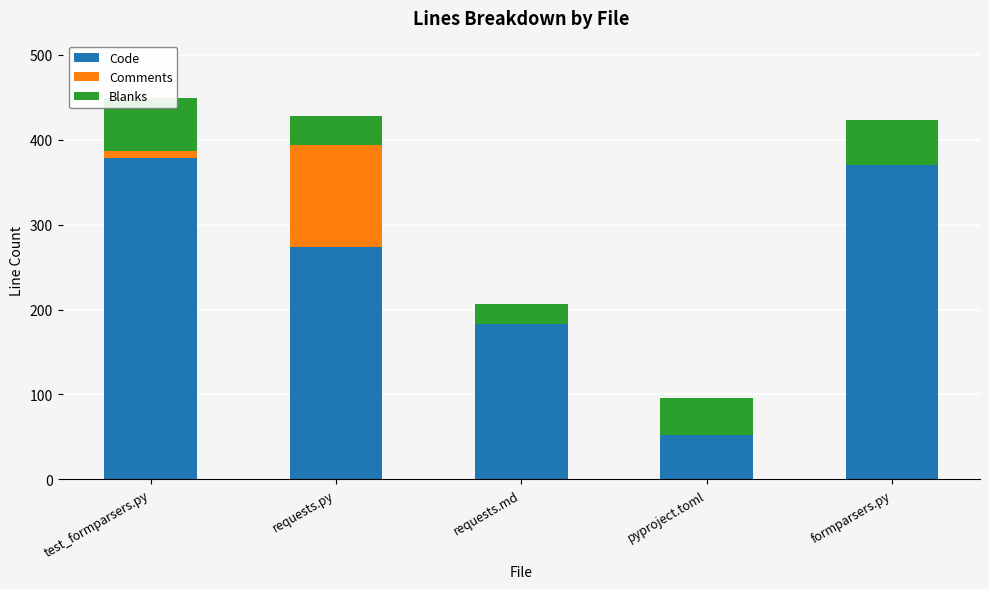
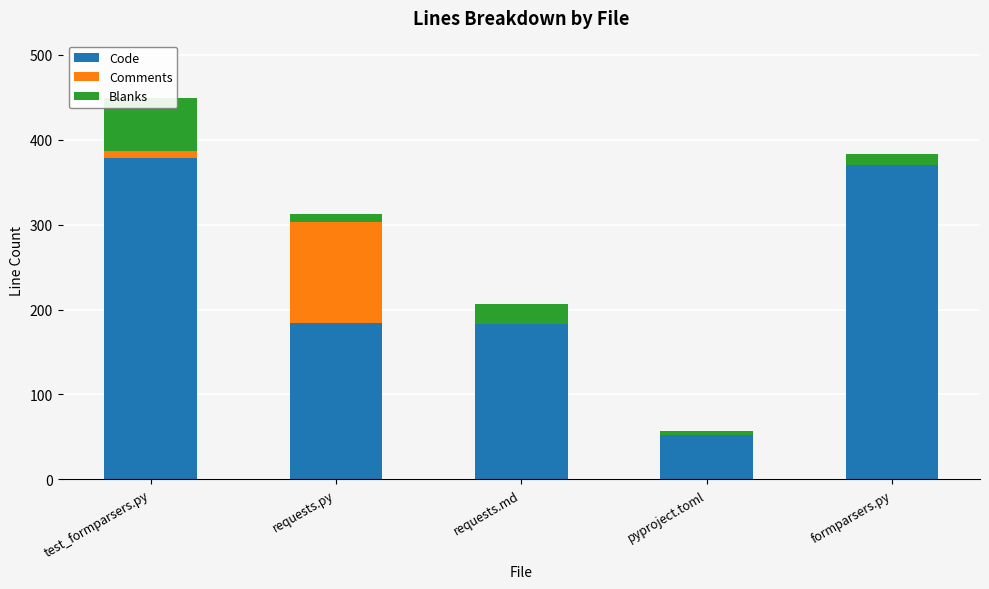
  {
    "Code": {
      "test_formparsers.py": 380,
-     "requests.py": 270,
+     "requests.py": 180,
      "requests.md": 180,
      "pyproject.toml": 50,
      "formparsers.py": 370
    },
    "Comments": {
      "test_formparsers.py": 10,
      "requests.py": 120,
      "requests.md": 0,
      "pyproject.toml": 0,
      "formparsers.py": 0
    },
    "Blanks": {
-     "requests.py": 40,
+     "requests.py": 10,
      "requests.md": 20,
-     "pyproject.toml": 40,
-     "formparsers.py": 50
+     "pyproject.toml": 10,
+     "formparsers.py": 10
    }
  }
